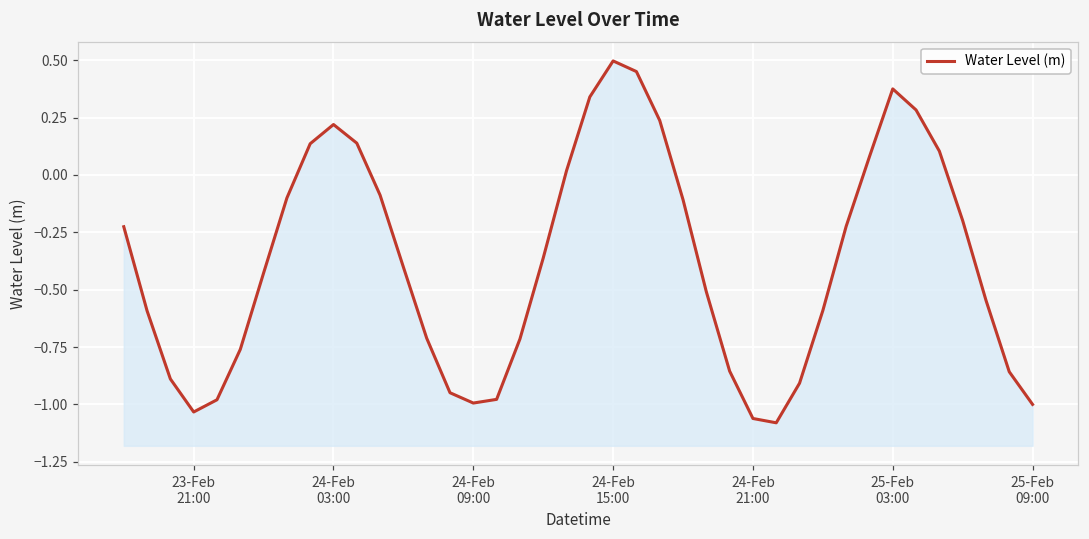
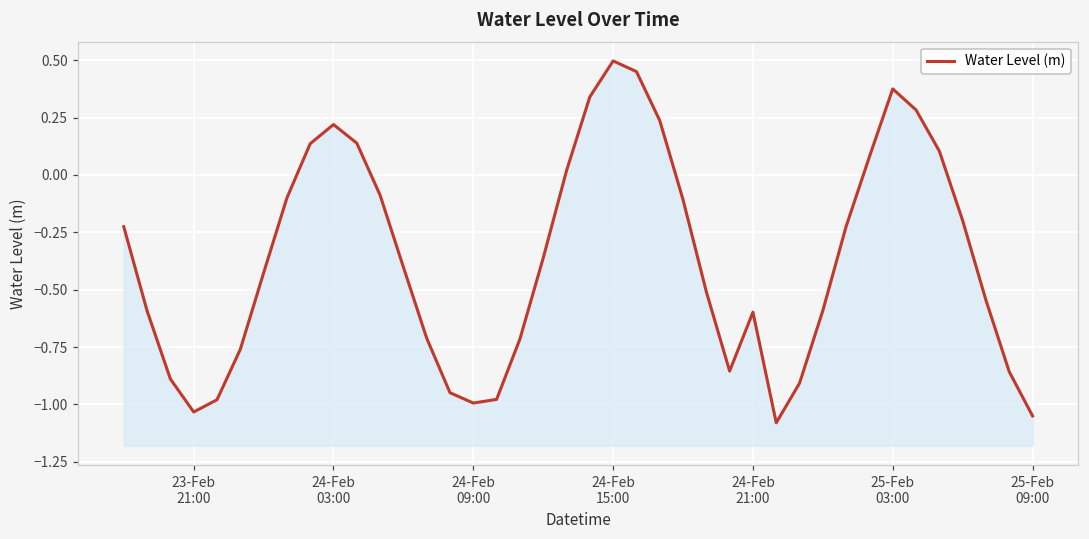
  {
    "23-Feb 21:00": -1.03,
    "24-Feb 03:00": 0.22,
    "24-Feb 09:00": -0.99,
    "24-Feb 15:00": 0.50,
-   "24-Feb 21:00": -1.06,
+   "24-Feb 21:00": -0.60,
    "25-Feb 03:00": 0.38,
-   "25-Feb 09:00": -1.00
+   "25-Feb 09:00": -1.05
  }
